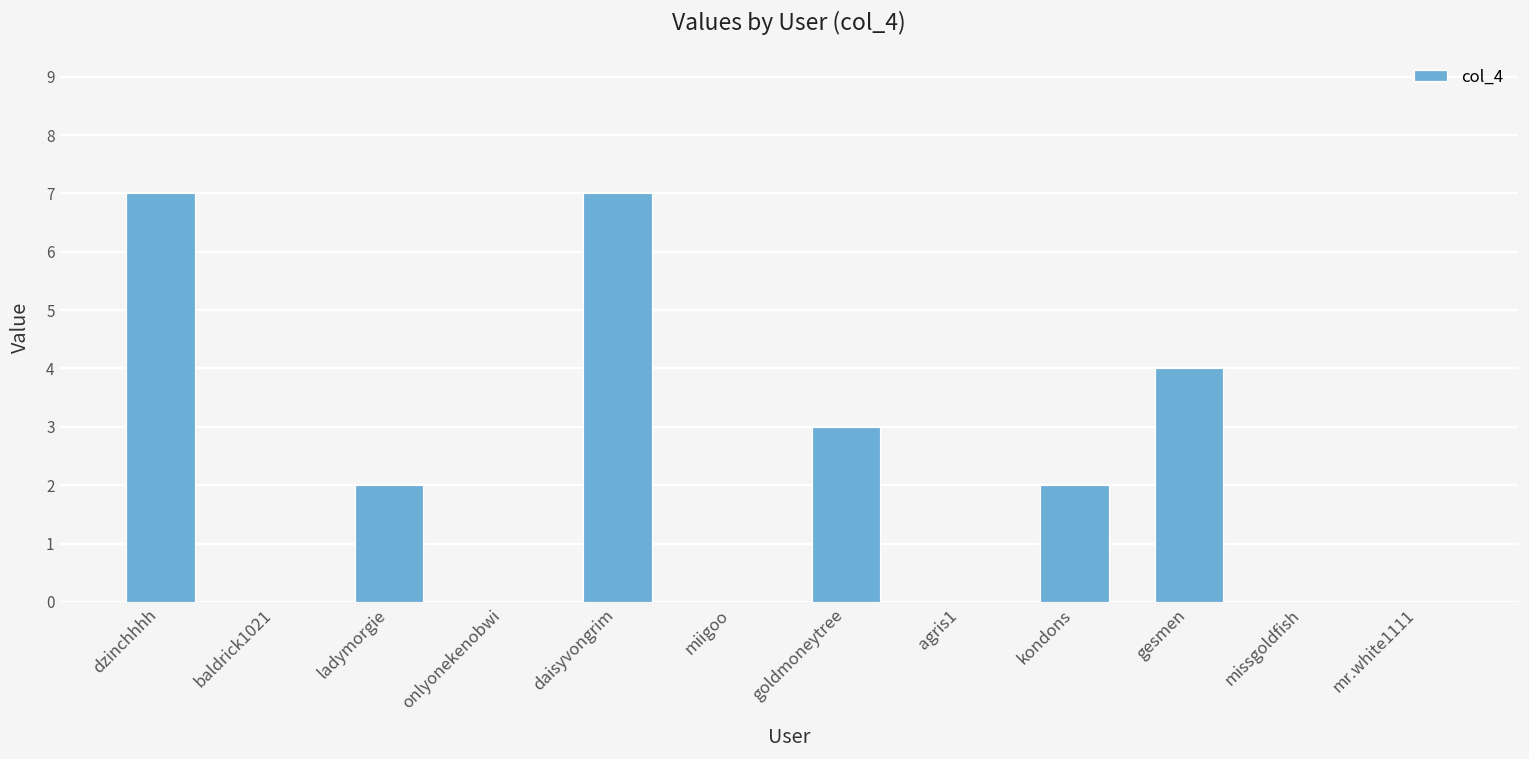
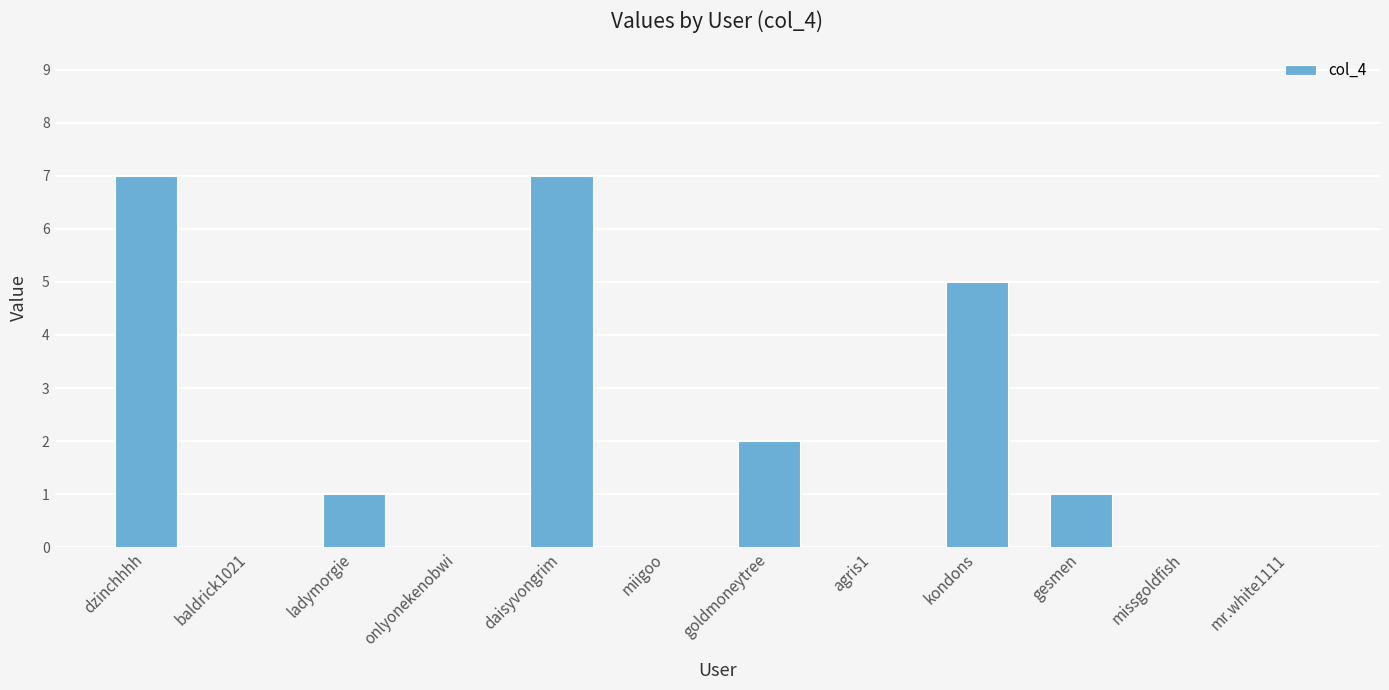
  {
    "dzinchhhh": 7,
    "baldrick1021": 0,
-   "ladymorgie": 2,
+   "ladymorgie": 1,
    "onlyonekenobwi": 0,
    "daisyvongrim": 7,
    "miigoo": 0,
-   "goldmoneytree": 3,
+   "goldmoneytree": 2,
    "agris1": 0,
-   "kondons": 2,
-   "gesmen": 4,
+   "kondons": 5,
+   "gesmen": 1,
    "missgoldfish": 0,
    "mr.white1111": 0
  }
